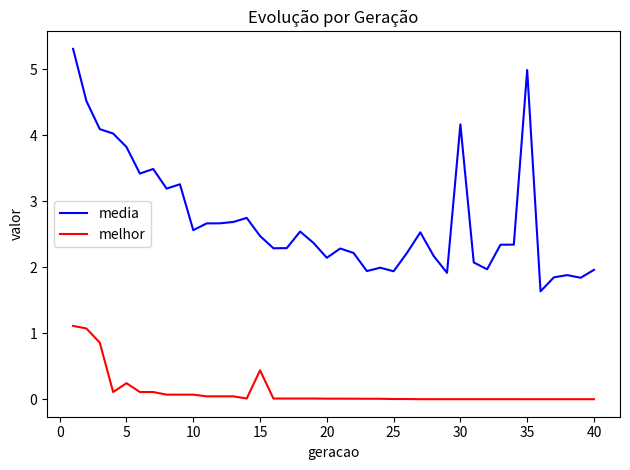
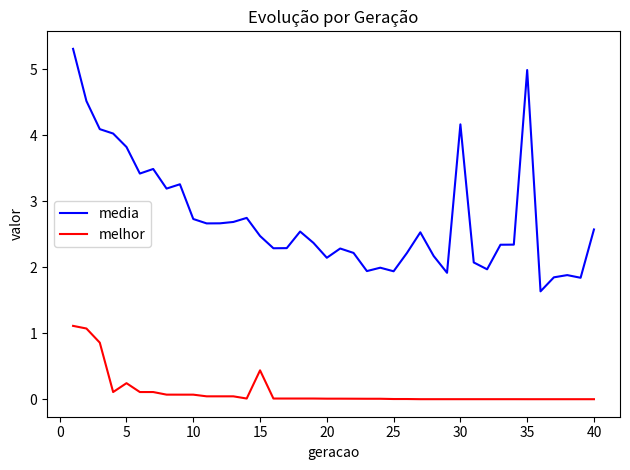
  {
    "media": {
      "5": 3.8,
-     "10": 2.6,
+     "10": 2.7,
      "15": 2.5,
      "20": 2.1,
      "25": 1.9,
      "30": 4.2,
      "35": 5.0,
-     "40": 2.0
+     "40": 2.6
    },
    "melhor": {
      "5": 0.2,
      "10": 0.1,
      "15": 0.4,
      "20": 0.0,
      "25": 0.0,
      "30": 0.0,
      "35": 0.0,
      "40": 0.0
    }
  }
